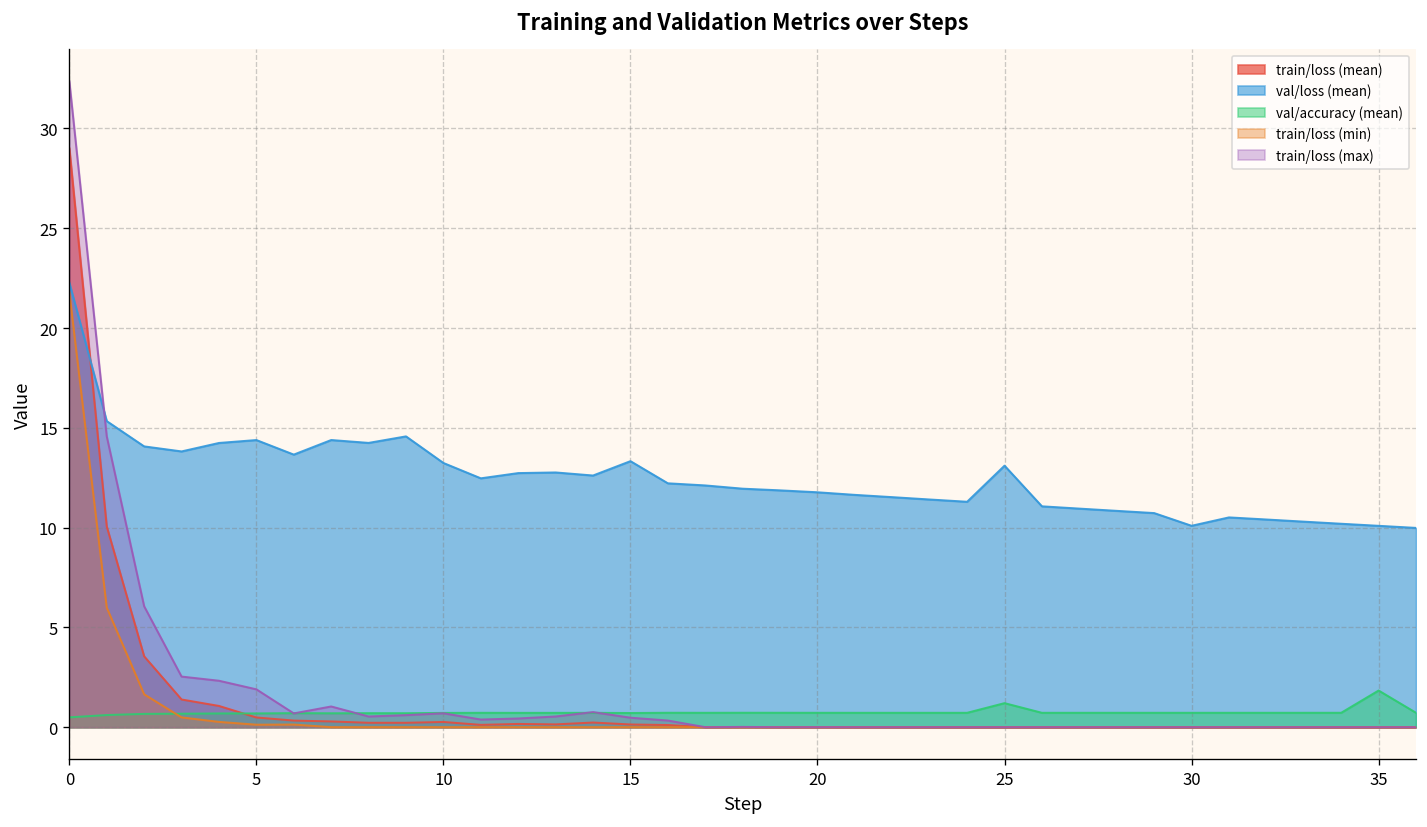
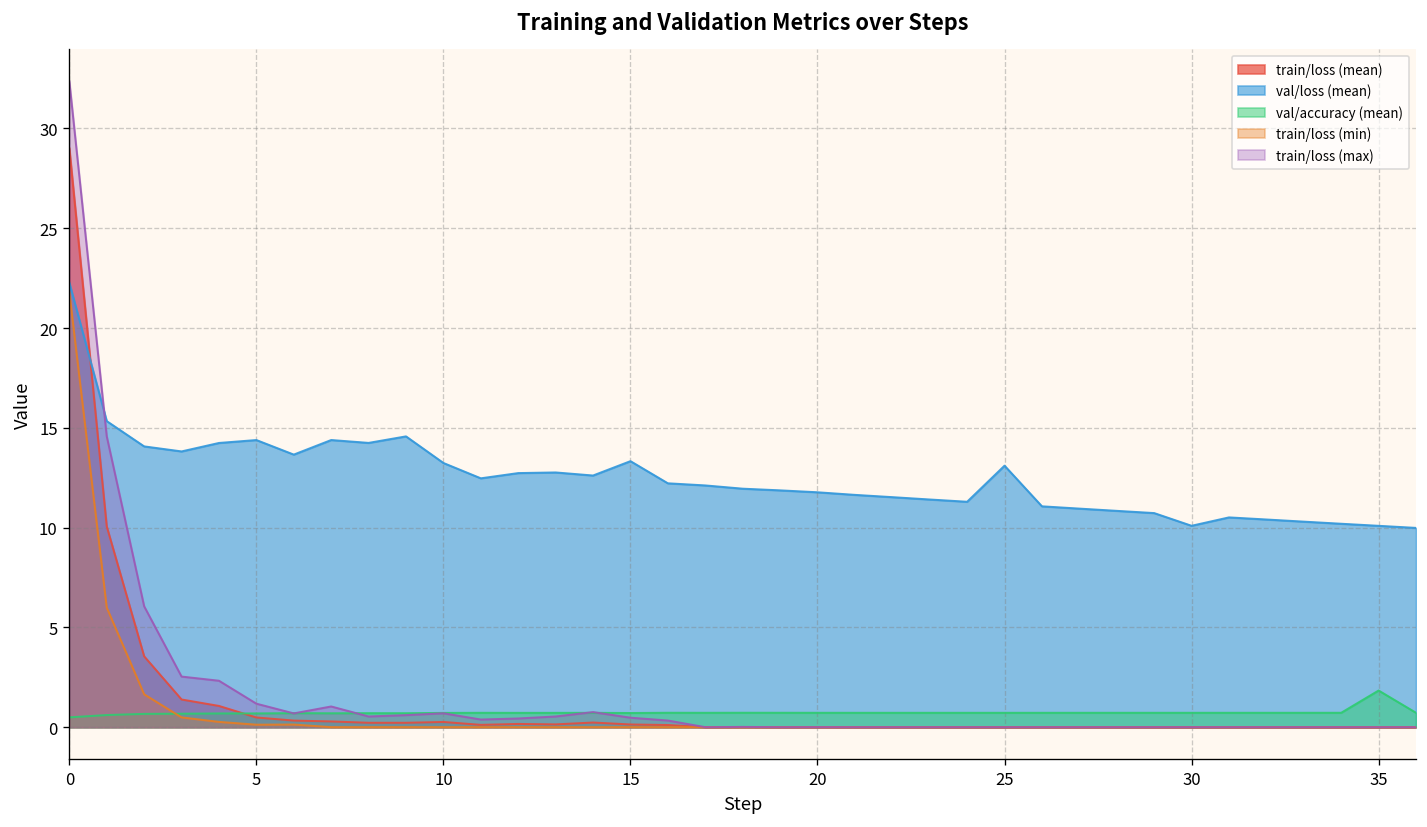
  {
    "val/loss (mean)": {
      "0": 22.3,
      "5": 14.4,
      "10": 13.2,
      "15": 13.3,
      "20": 11.8,
      "25": 13.1,
      "30": 10.1,
      "35": 10.1
    },
    "val/accuracy (mean)": {
      "0": 0.5,
      "5": 0.7,
      "15": 0.7,
      "20": 0.7,
-     "25": 1.2,
+     "25": 0.7,
      "30": 0.7,
      "35": 1.8
    },
    "train/loss (max)": {
      "0": 32.4,
-     "5": 1.9,
+     "5": 1.2,
      "15": 0.5
    }
  }
